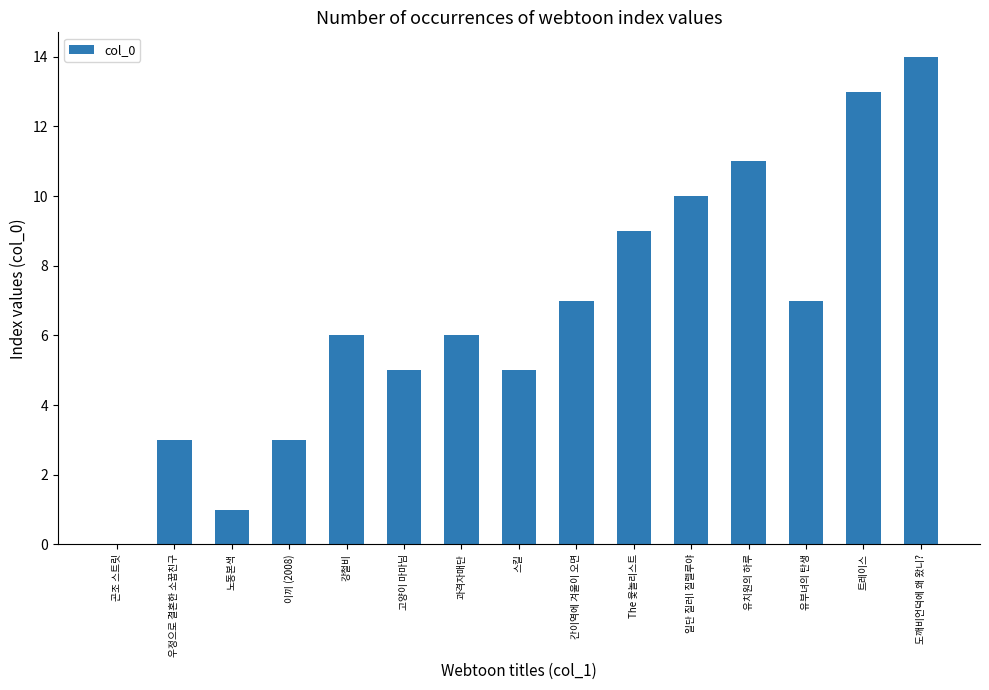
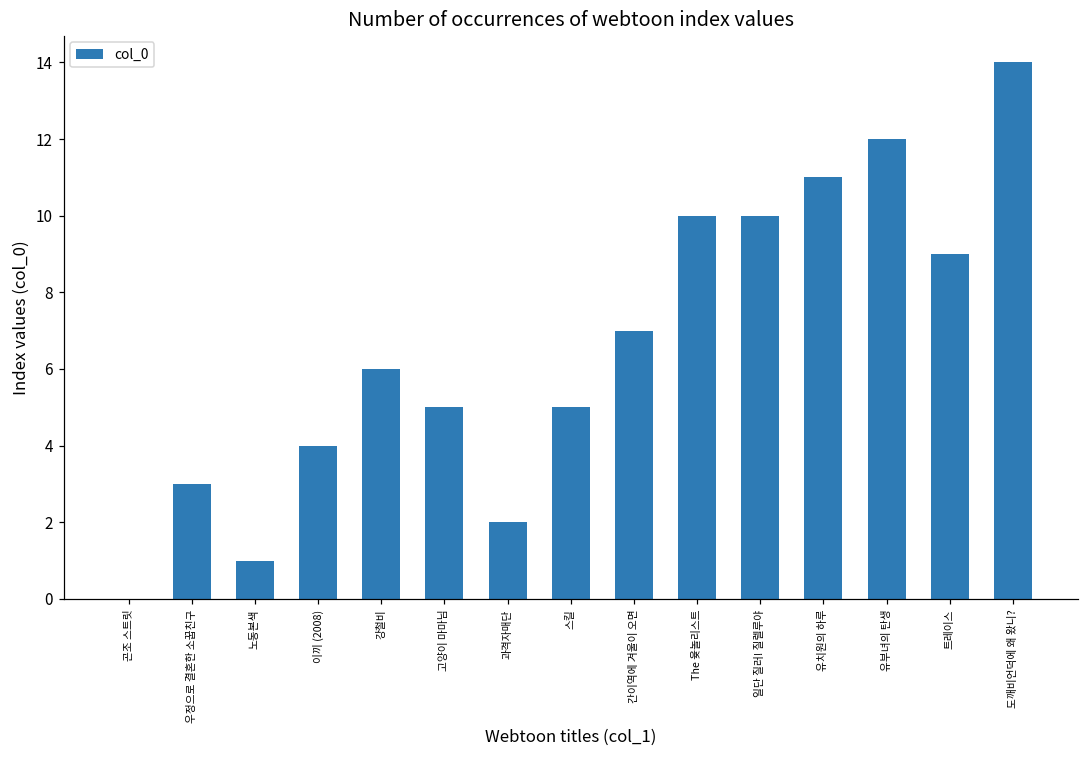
  {
    "곤조 스트릿": 0,
    "우정으로 결혼한 소꿉친구": 3,
    "노동본색": 1,
-   "이끼 (2008)": 3,
+   "이끼 (2008)": 4,
    "강철비": 6,
    "고양이 마마님": 5,
-   "과격자매단": 6,
+   "과격자매단": 2,
    "스킬": 5,
    "간이역에 겨울이 오면": 7,
-   "The 윷놀리스트": 9,
+   "The 윷놀리스트": 10,
    "일단 질러! 질렐루야": 10,
    "유치원의 하루": 11,
-   "유부녀의 탄생": 7,
-   "트레이스": 13,
+   "유부녀의 탄생": 12,
+   "트레이스": 9,
    "도깨비언덕에 왜 왔니?": 14
  }
